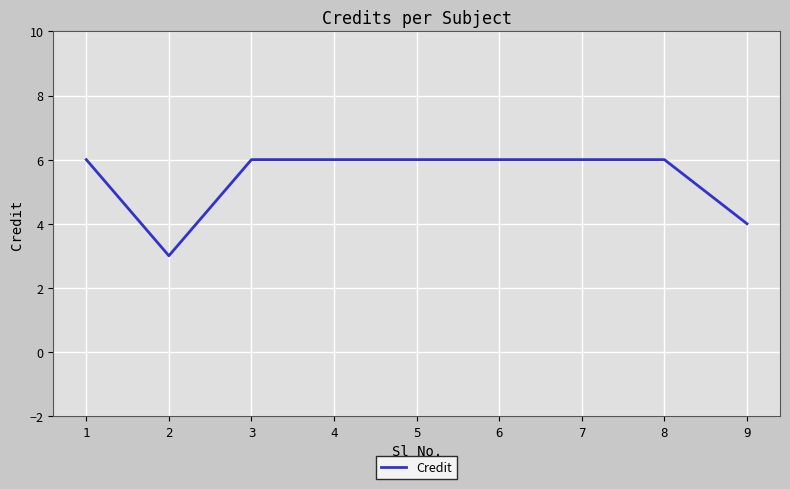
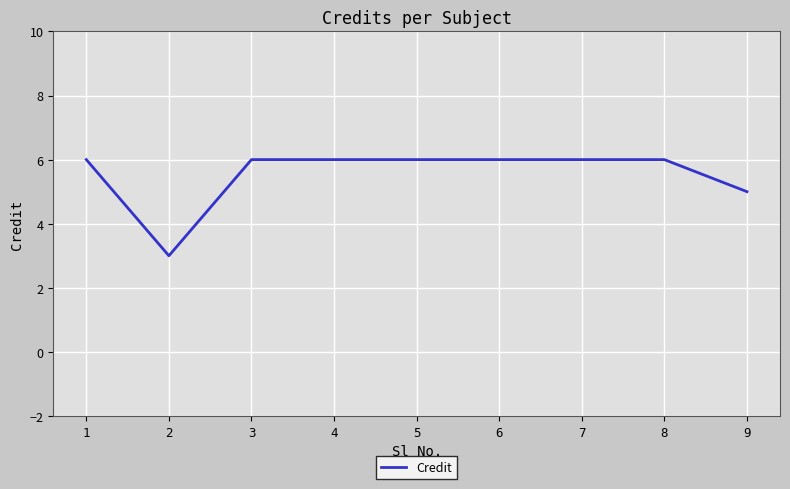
  {
    "1": 6,
    "2": 3,
    "3": 6,
    "4": 6,
    "5": 6,
    "6": 6,
    "7": 6,
    "8": 6,
-   "9": 4
+   "9": 5
  }
